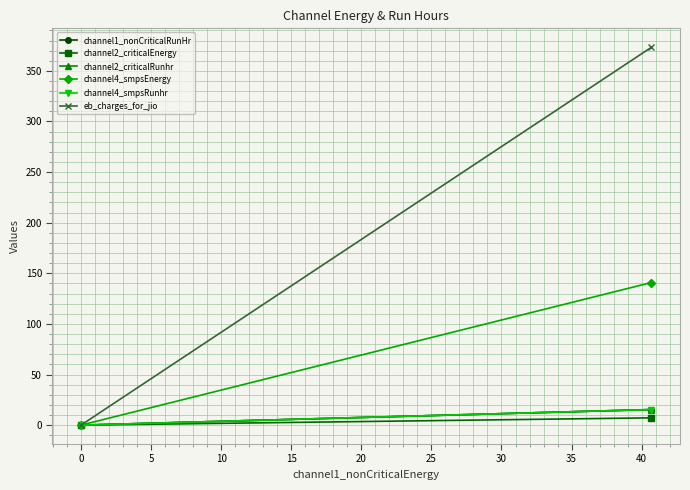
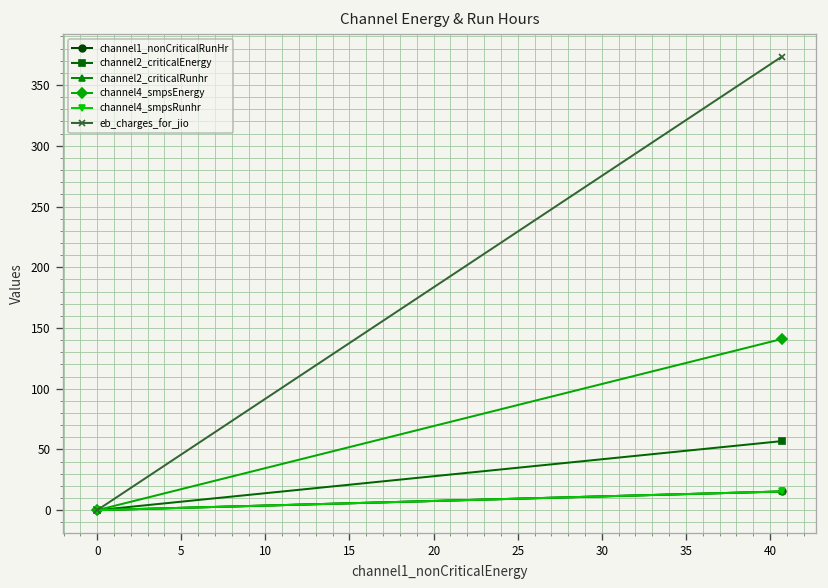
  {
    "channel2_criticalEnergy": {
-     "40": 7
+     "40": 57
    },
    "eb_charges_for_jio": {
      "40": 373
    }
  }
